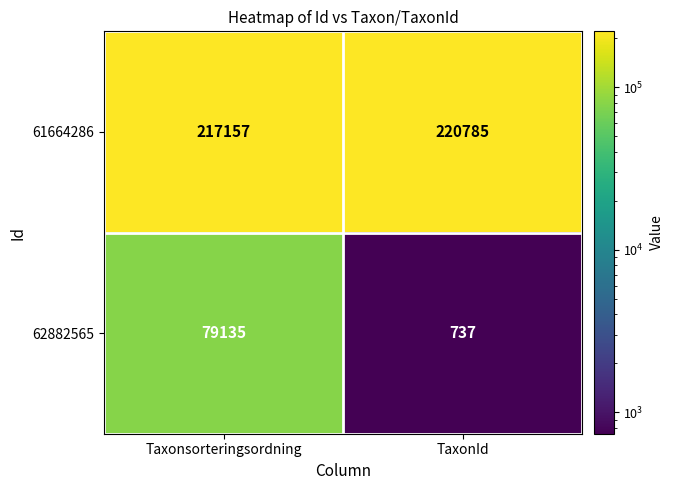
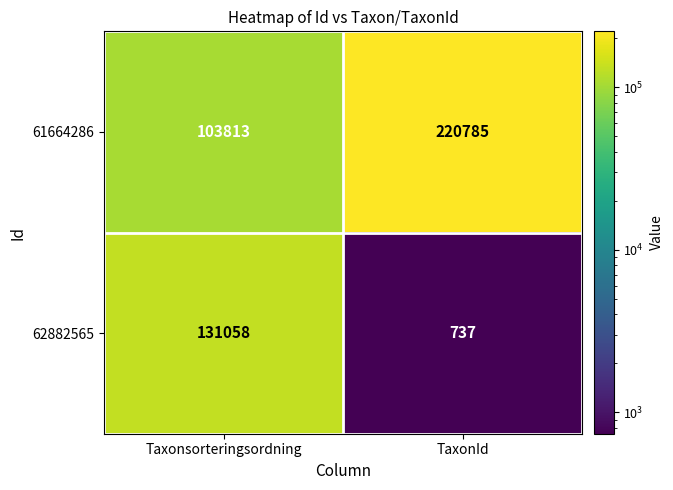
  {
    "61664286": {
-     "Taxonsorteringsordning": 217157,
+     "Taxonsorteringsordning": 103813,
      "TaxonId": 220785
    },
    "62882565": {
-     "Taxonsorteringsordning": 79135,
+     "Taxonsorteringsordning": 131058,
      "TaxonId": 737
    }
  }
